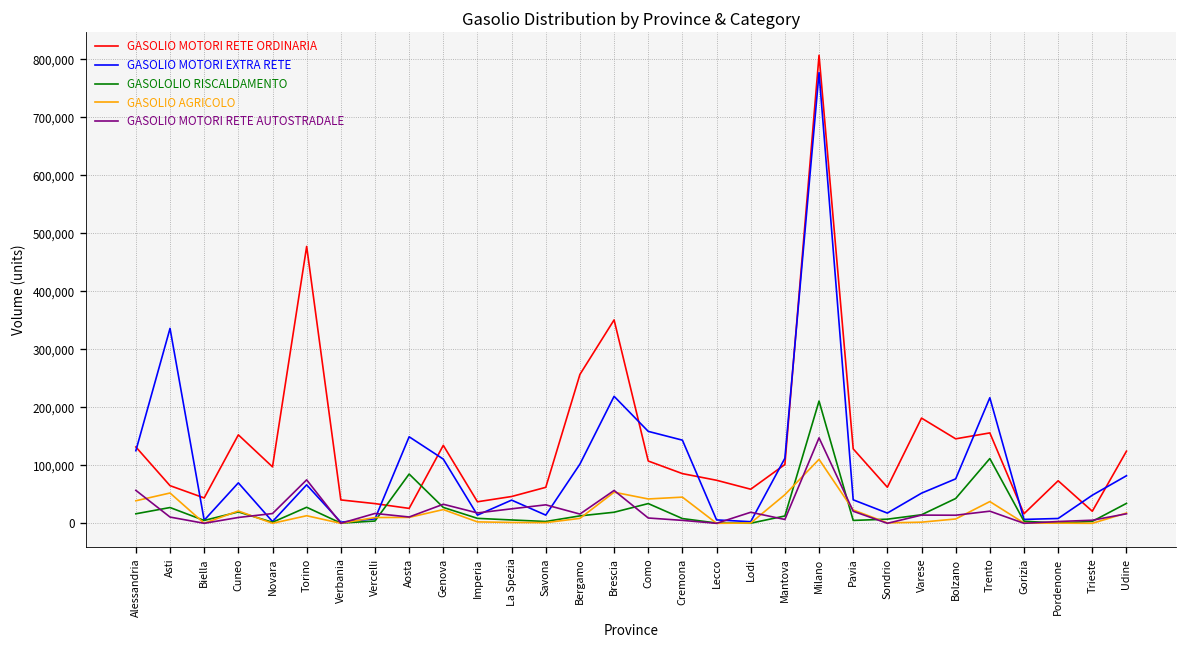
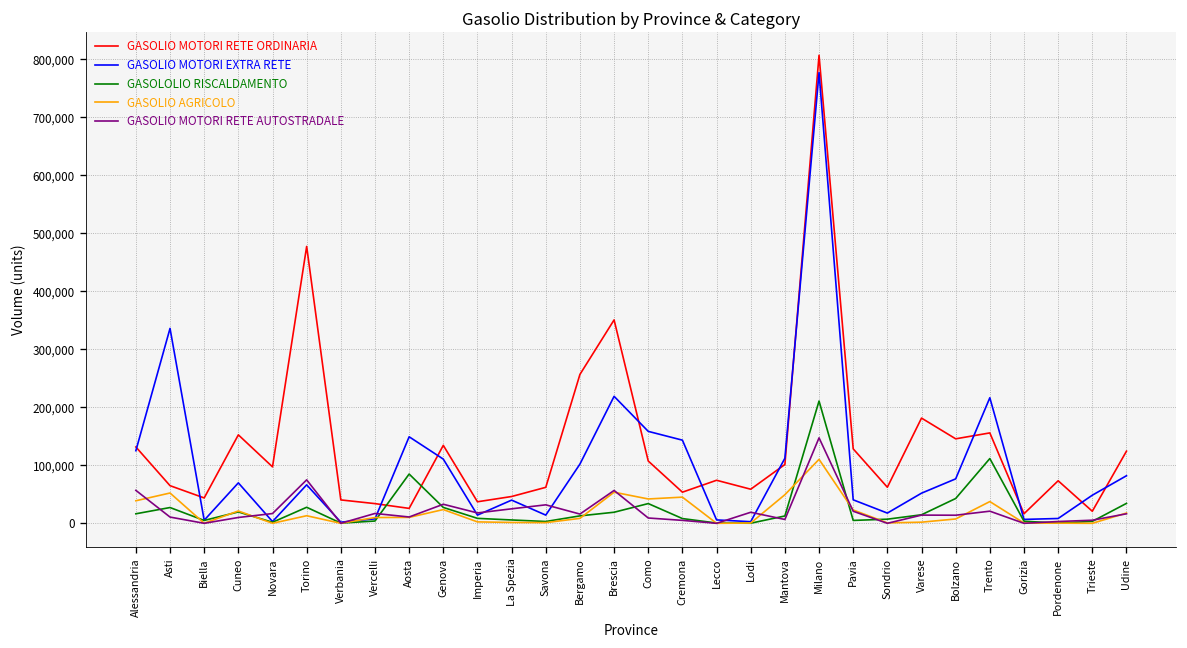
  {
    "GASOLIO MOTORI RETE ORDINARIA": {
      "Alessandria": "130,000",
      "Asti": "60,000",
      "Biella": "40,000",
      "Cuneo": "150,000",
      "Novara": "100,000",
      "Torino": "480,000",
      "Verbania": "40,000",
      "Vercelli": "30,000",
      "Aosta": "30,000",
      "Genova": "130,000",
      "Imperia": "40,000",
      "La Spezia": "50,000",
      "Savona": "60,000",
      "Bergamo": "260,000",
      "Brescia": "350,000",
      "Como": "110,000",
-     "Cremona": "90,000",
+     "Cremona": "50,000",
      "Lecco": "70,000",
      "Lodi": "60,000",
      "Mantova": "100,000",
      "Milano": "810,000",
      "Pavia": "130,000",
      "Sondrio": "60,000",
      "Varese": "180,000",
      "Bolzano": "150,000",
      "Trento": "160,000",
      "Gorizia": "20,000",
      "Pordenone": "70,000",
      "Trieste": "20,000",
      "Udine": "120,000"
    },
    "GASOLIO MOTORI EXTRA RETE": {
      "Alessandria": "130,000",
      "Asti": "340,000",
      "Cuneo": "70,000",
      "Torino": "70,000",
      "Aosta": "150,000",
      "Genova": "110,000",
      "La Spezia": "40,000",
      "Savona": "10,000",
      "Bergamo": "100,000",
      "Brescia": "220,000",
      "Como": "160,000",
      "Cremona": "140,000",
      "Lecco": "10,000",
      "Mantova": "110,000",
      "Milano": "780,000",
      "Pavia": "40,000",
      "Sondrio": "20,000",
      "Varese": "50,000",
      "Bolzano": "80,000",
      "Trento": "220,000",
      "Trieste": "50,000",
      "Udine": "80,000"
    },
    "GASOLOLIO RISCALDAMENTO": {
      "Alessandria": "20,000",
      "Asti": "30,000",
      "Torino": "30,000",
      "Aosta": "80,000",
      "Imperia": "10,000",
      "Brescia": "20,000",
      "Como": "30,000",
      "Mantova": "10,000",
      "Milano": "210,000",
      "Pavia": "0",
      "Sondrio": "10,000",
      "Bolzano": "40,000",
      "Trento": "110,000",
      "Udine": "30,000"
    },
    "GASOLIO AGRICOLO": {
      "Alessandria": "40,000",
      "Asti": "50,000",
      "Torino": "10,000",
      "Imperia": "0",
      "Como": "40,000",
      "Cremona": "50,000",
      "Mantova": "50,000",
      "Milano": "110,000",
      "Varese": "0",
      "Bolzano": "10,000",
      "Trento": "40,000"
    },
    "GASOLIO MOTORI RETE AUTOSTRADALE": {
      "Alessandria": "60,000",
      "Asti": "10,000",
      "Cuneo": "10,000",
      "Novara": "20,000",
      "Torino": "70,000",
      "Vercelli": "20,000",
      "Genova": "30,000",
      "La Spezia": "30,000",
      "Savona": "30,000",
      "Como": "10,000",
      "Lodi": "20,000",
      "Mantova": "10,000",
      "Milano": "150,000",
      "Bolzano": "10,000",
      "Trento": "20,000"
    }
  }
